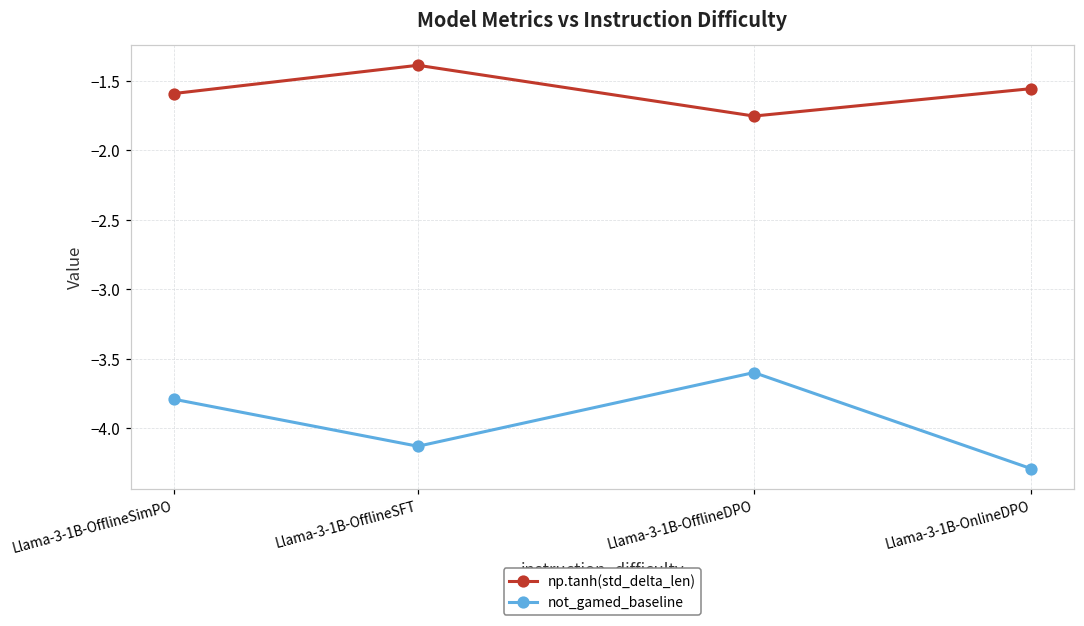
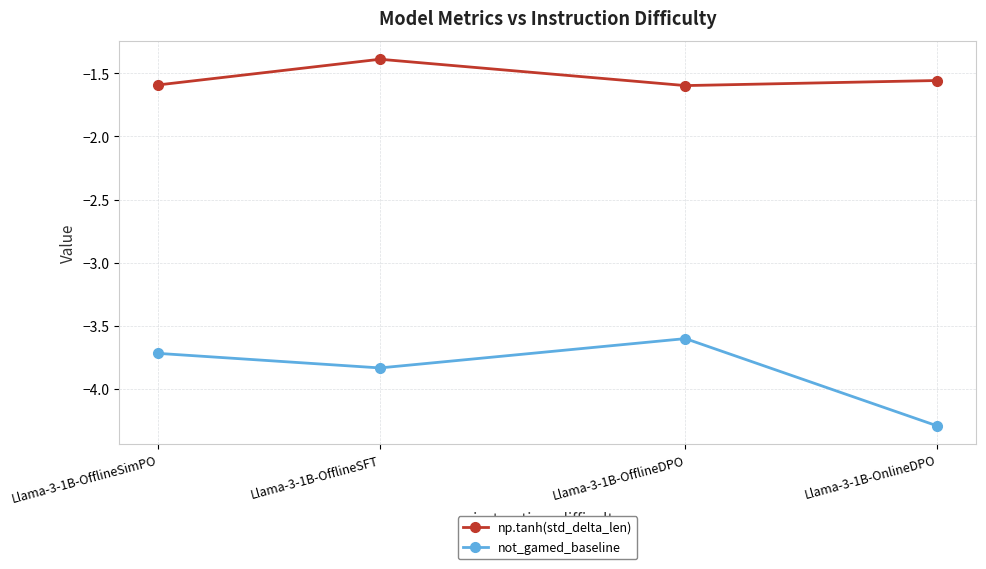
  {
    "np.tanh(std_delta_len)": {
      "Llama-3-1B-OfflineSimPO": -1.59,
      "Llama-3-1B-OfflineSFT": -1.39,
-     "Llama-3-1B-OfflineDPO": -1.75,
+     "Llama-3-1B-OfflineDPO": -1.60,
      "Llama-3-1B-OnlineDPO": -1.56
    },
    "not_gamed_baseline": {
-     "Llama-3-1B-OfflineSimPO": -3.79,
-     "Llama-3-1B-OfflineSFT": -4.13,
+     "Llama-3-1B-OfflineSimPO": -3.72,
+     "Llama-3-1B-OfflineSFT": -3.83,
      "Llama-3-1B-OfflineDPO": -3.60,
      "Llama-3-1B-OnlineDPO": -4.29
    }
  }
